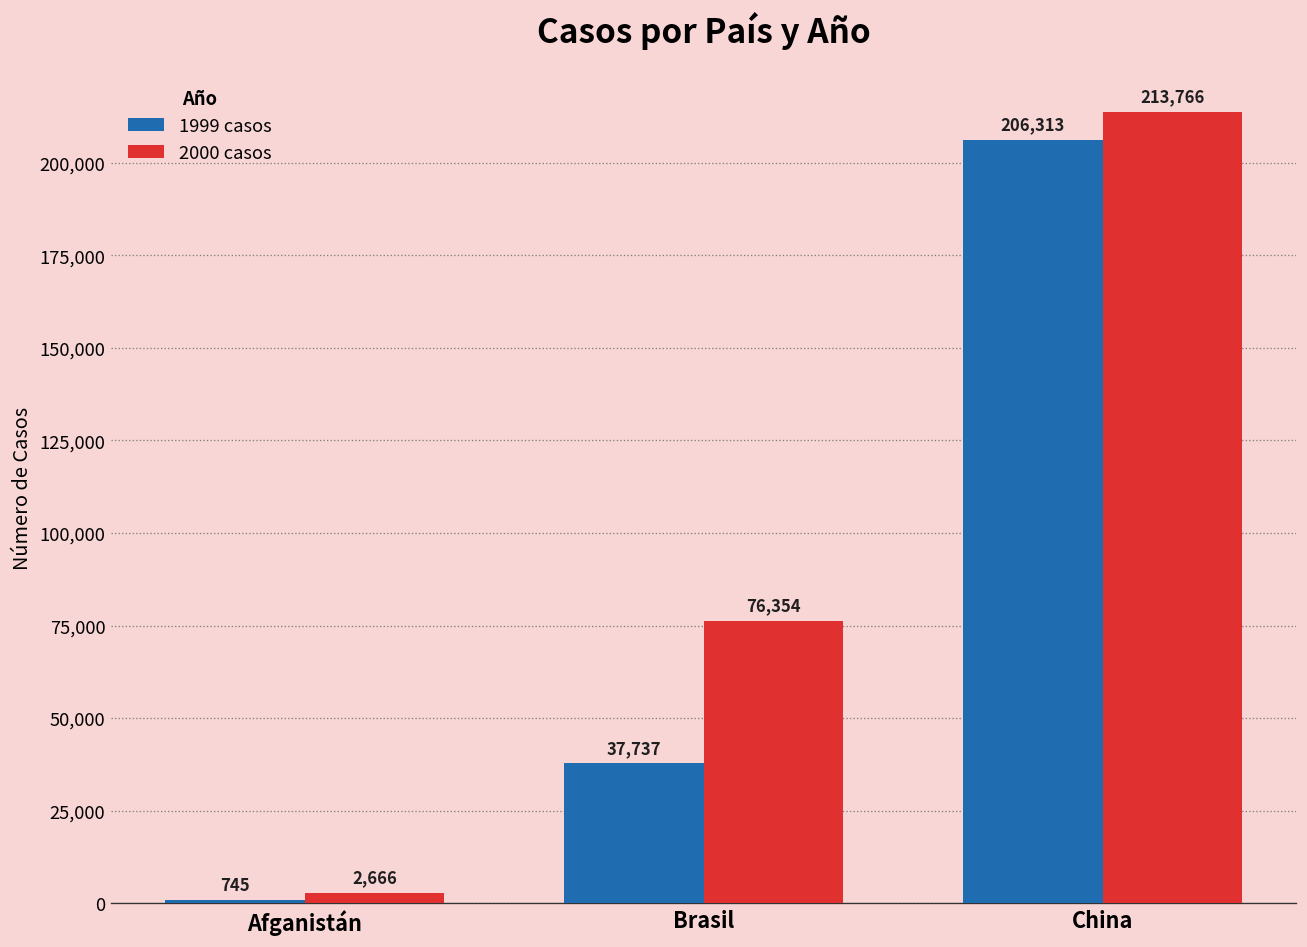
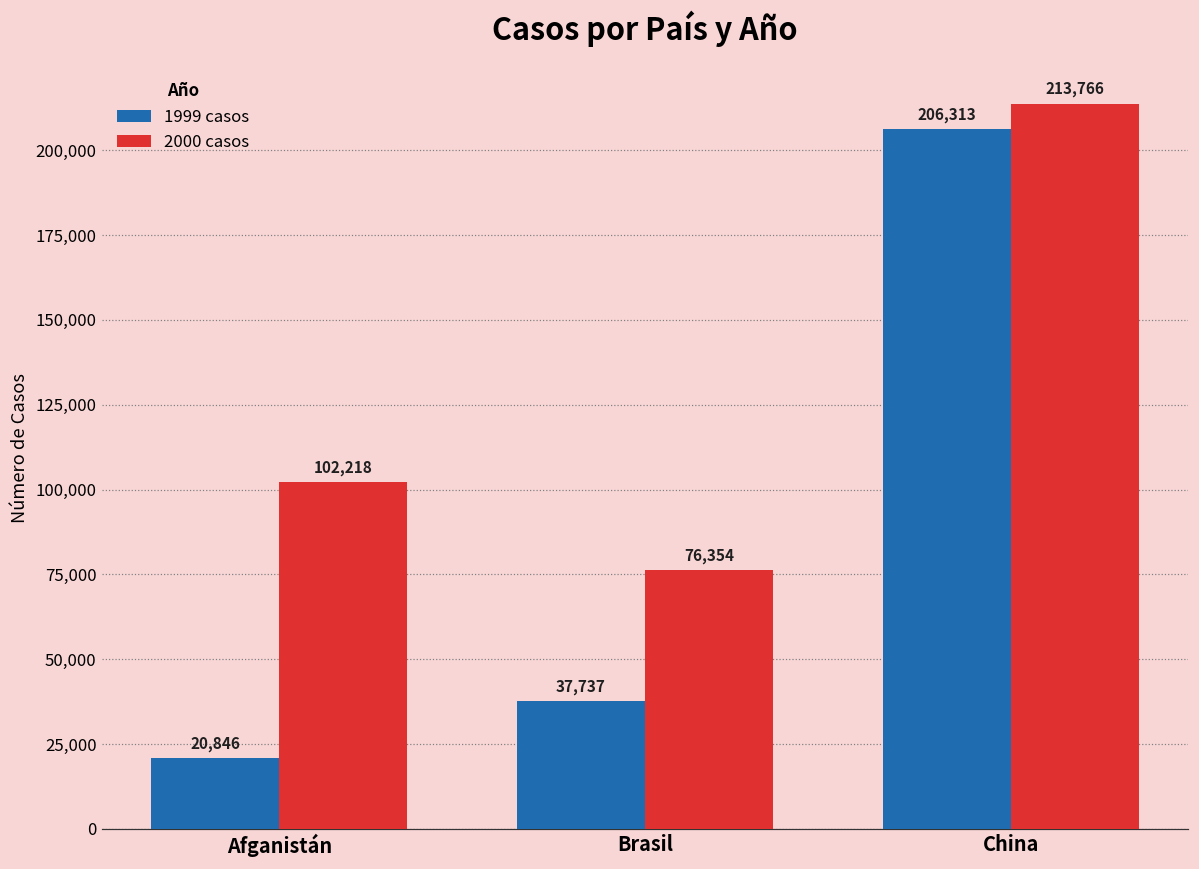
  {
    "1999 casos": {
-     "Afganistán": "745",
+     "Afganistán": "20,846",
      "Brasil": "37,737",
      "China": "206,313"
    },
    "2000 casos": {
-     "Afganistán": "2,666",
+     "Afganistán": "102,218",
      "Brasil": "76,354",
      "China": "213,766"
    }
  }
